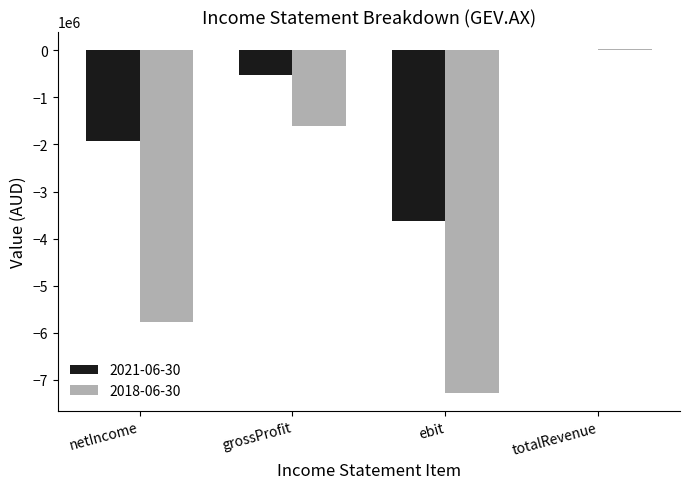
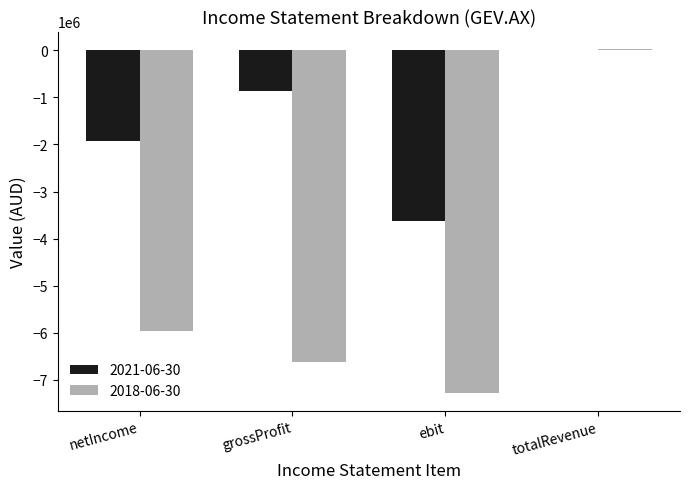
  {
    "2021-06-30": {
      "netIncome": -1900000,
-     "grossProfit": -500000,
+     "grossProfit": -900000,
      "ebit": -3600000,
      "totalRevenue": 0
    },
    "2018-06-30": {
-     "netIncome": -5800000,
-     "grossProfit": -1600000,
+     "netIncome": -6000000,
+     "grossProfit": -6600000,
      "ebit": -7300000
    }
  }
